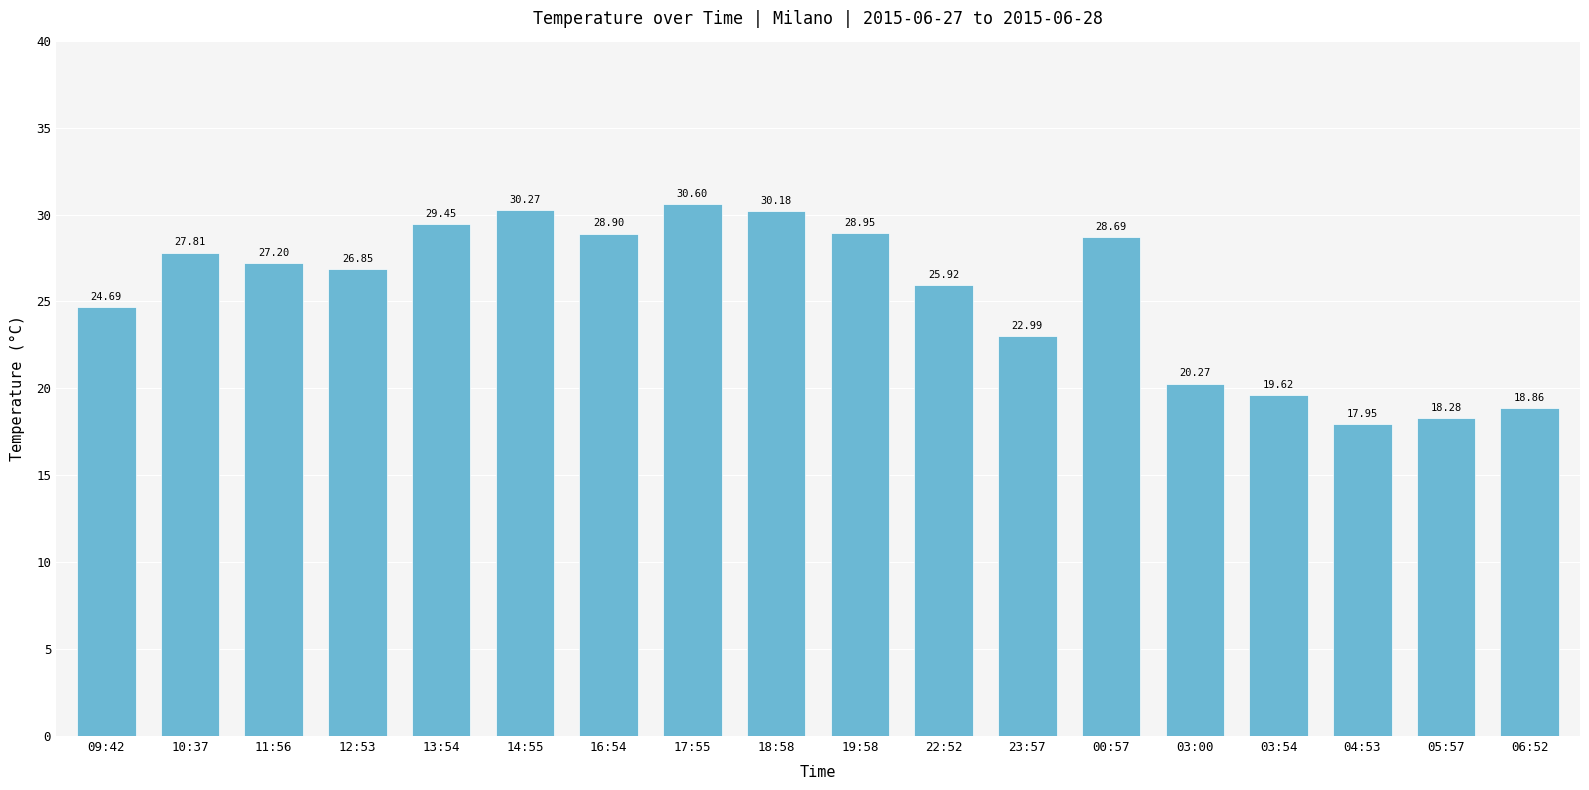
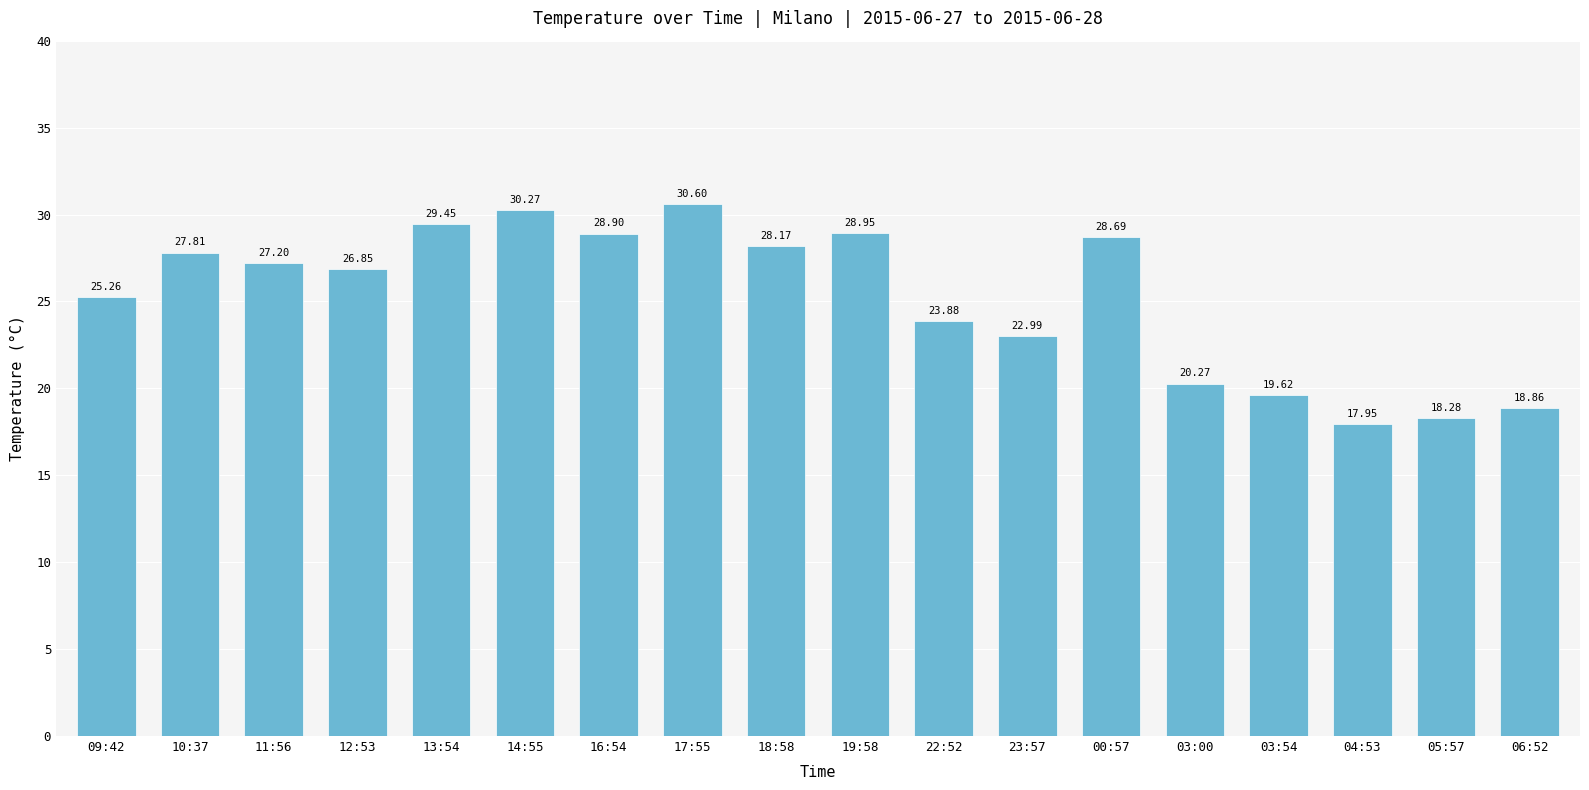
  {
-   "09:42": 24.69,
+   "09:42": 25.26,
    "10:37": 27.81,
    "11:56": 27.20,
    "12:53": 26.85,
    "13:54": 29.45,
    "14:55": 30.27,
    "16:54": 28.90,
    "17:55": 30.60,
-   "18:58": 30.18,
+   "18:58": 28.17,
    "19:58": 28.95,
-   "22:52": 25.92,
+   "22:52": 23.88,
    "23:57": 22.99,
    "00:57": 28.69,
    "03:00": 20.27,
    "03:54": 19.62,
    "04:53": 17.95,
    "05:57": 18.28,
    "06:52": 18.86
  }
